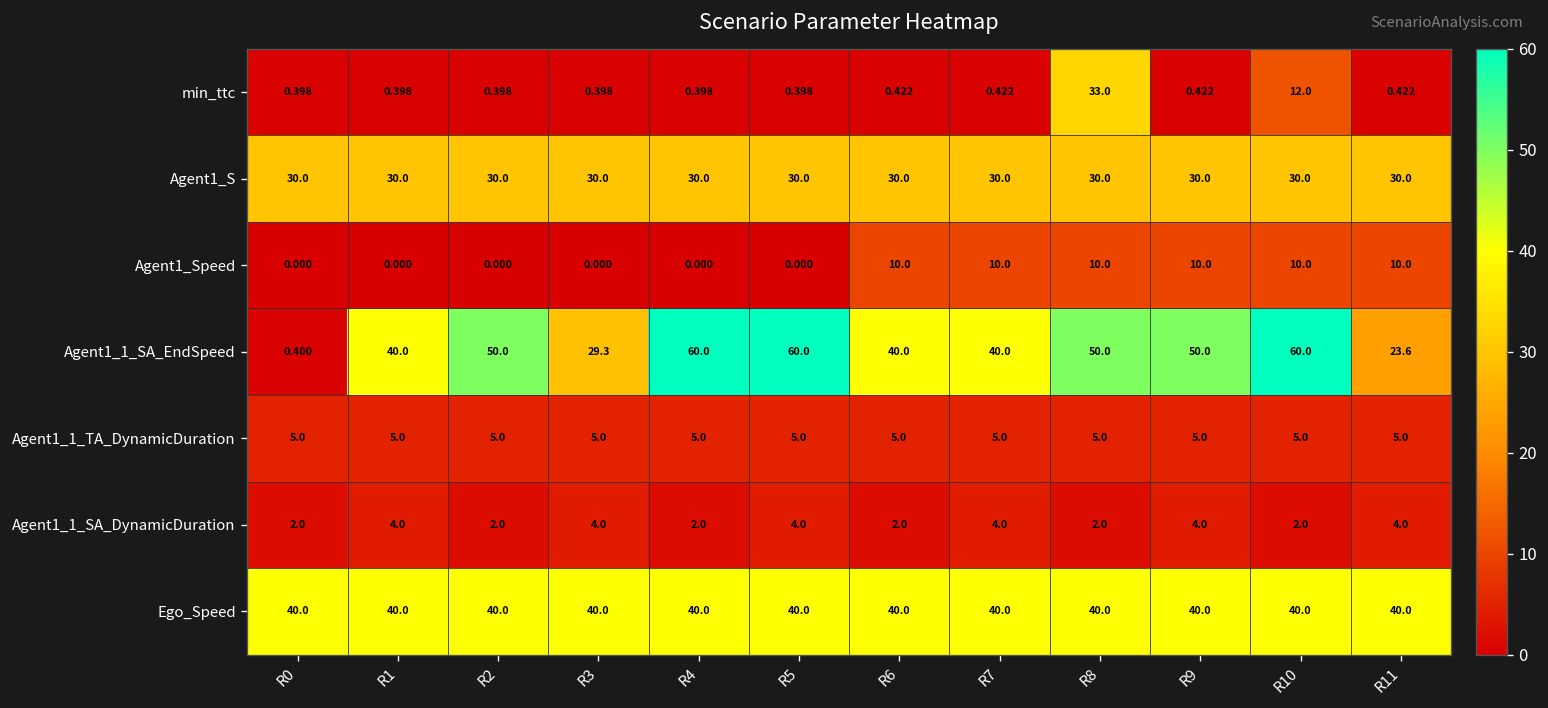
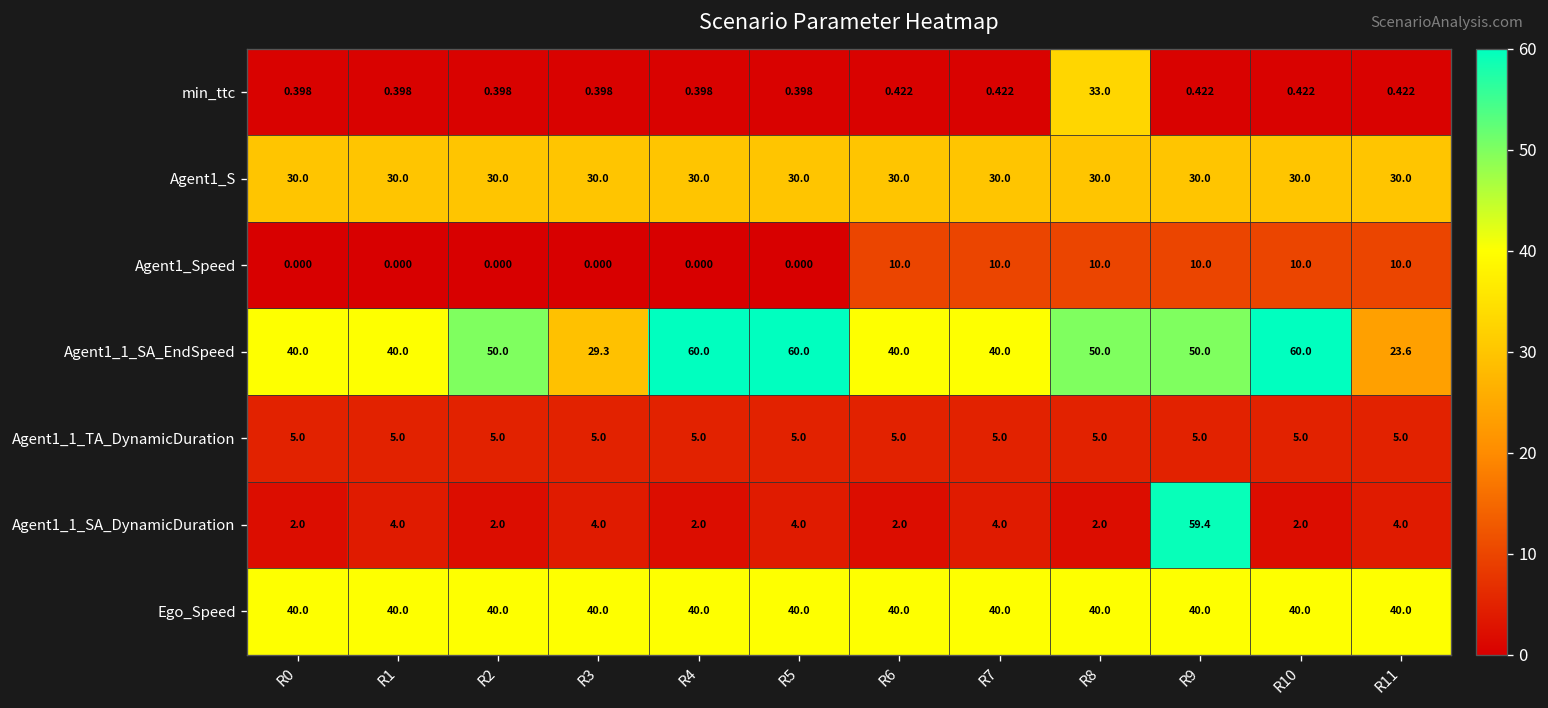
  {
    "min_ttc": {
      "R0": 0.398,
      "R1": 0.398,
      "R2": 0.398,
      "R3": 0.398,
      "R4": 0.398,
      "R5": 0.398,
      "R6": 0.422,
      "R7": 0.422,
      "R8": 33.0,
      "R9": 0.422,
-     "R10": 12.0,
+     "R10": 0.422,
      "R11": 0.422
    },
    "Agent1_S": {
      "R0": 30.0,
      "R1": 30.0,
      "R2": 30.0,
      "R3": 30.0,
      "R4": 30.0,
      "R5": 30.0,
      "R6": 30.0,
      "R7": 30.0,
      "R8": 30.0,
      "R9": 30.0,
      "R10": 30.0,
      "R11": 30.0
    },
    "Agent1_Speed": {
      "R0": 0.000,
      "R1": 0.000,
      "R2": 0.000,
      "R3": 0.000,
      "R4": 0.000,
      "R5": 0.000,
      "R6": 10.0,
      "R7": 10.0,
      "R8": 10.0,
      "R9": 10.0,
      "R10": 10.0,
      "R11": 10.0
    },
    "Agent1_1_SA_EndSpeed": {
-     "R0": 0.400,
+     "R0": 40.0,
      "R1": 40.0,
      "R2": 50.0,
      "R3": 29.3,
      "R4": 60.0,
      "R5": 60.0,
      "R6": 40.0,
      "R7": 40.0,
      "R8": 50.0,
      "R9": 50.0,
      "R10": 60.0,
      "R11": 23.6
    },
    "Agent1_1_TA_DynamicDuration": {
      "R0": 5.0,
      "R1": 5.0,
      "R2": 5.0,
      "R3": 5.0,
      "R4": 5.0,
      "R5": 5.0,
      "R6": 5.0,
      "R7": 5.0,
      "R8": 5.0,
      "R9": 5.0,
      "R10": 5.0,
      "R11": 5.0
    },
    "Agent1_1_SA_DynamicDuration": {
      "R0": 2.0,
      "R1": 4.0,
      "R2": 2.0,
      "R3": 4.0,
      "R4": 2.0,
      "R5": 4.0,
      "R6": 2.0,
      "R7": 4.0,
      "R8": 2.0,
-     "R9": 4.0,
+     "R9": 59.4,
      "R10": 2.0,
      "R11": 4.0
    },
    "Ego_Speed": {
      "R0": 40.0,
      "R1": 40.0,
      "R2": 40.0,
      "R3": 40.0,
      "R4": 40.0,
      "R5": 40.0,
      "R6": 40.0,
      "R7": 40.0,
      "R8": 40.0,
      "R9": 40.0,
      "R10": 40.0,
      "R11": 40.0
    }
  }
